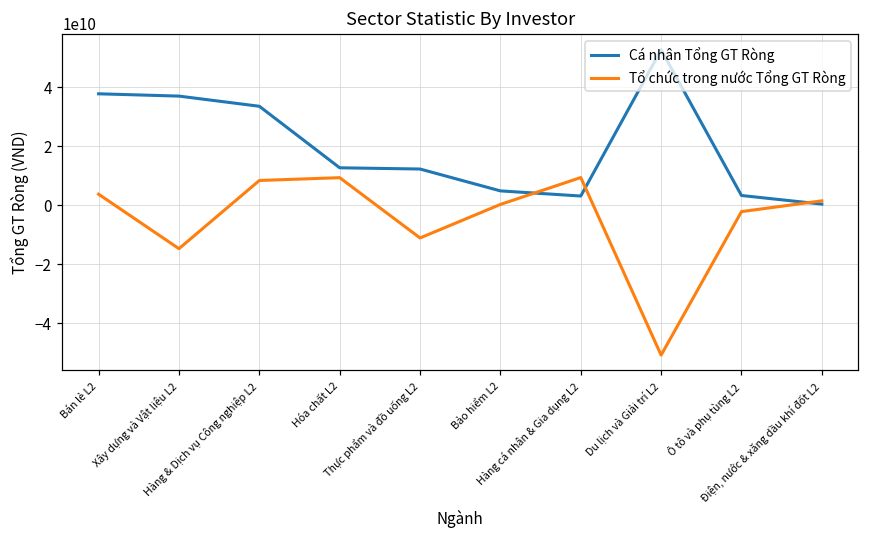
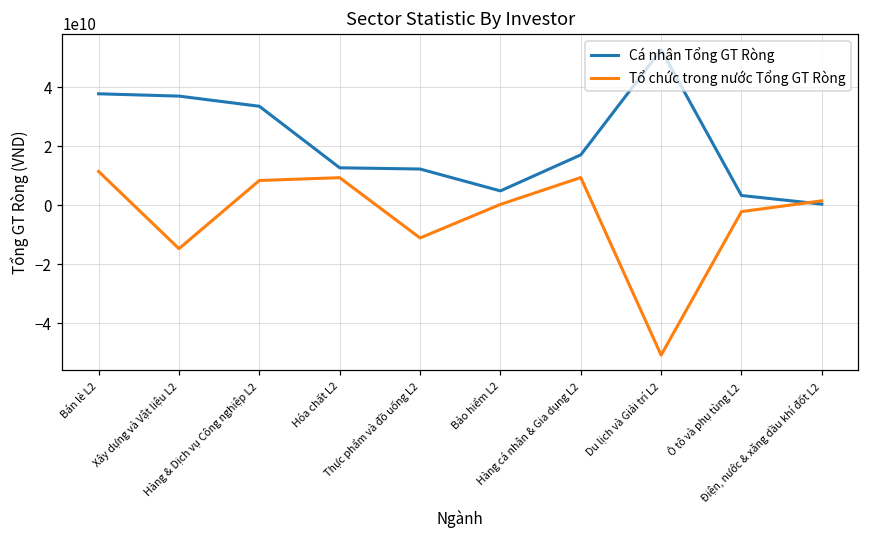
  {
    "Cá nhân Tổng GT Ròng": {
      "Bán lẻ L2": 38000000000,
      "Xây dựng và Vật liệu L2": 37000000000,
      "Hàng & Dịch vụ Công nghiệp L2": 33000000000,
      "Hóa chất L2": 13000000000,
      "Thực phẩm và đồ uống L2": 12000000000,
      "Bảo hiểm L2": 5000000000,
-     "Hàng cá nhân & Gia dụng L2": 3000000000,
+     "Hàng cá nhân & Gia dụng L2": 17000000000,
      "Ô tô và phụ tùng L2": 3000000000,
      "Điện, nước & xăng dầu khí đốt L2": 0
    },
    "Tổ chức trong nước Tổng GT Ròng": {
-     "Bán lẻ L2": 4000000000,
+     "Bán lẻ L2": 11000000000,
      "Xây dựng và Vật liệu L2": -15000000000,
      "Hàng & Dịch vụ Công nghiệp L2": 8000000000,
      "Hóa chất L2": 9000000000,
      "Thực phẩm và đồ uống L2": -11000000000,
      "Bảo hiểm L2": 0,
      "Hàng cá nhân & Gia dụng L2": 9000000000,
      "Du lịch và Giải trí L2": -51000000000,
      "Ô tô và phụ tùng L2": -2000000000,
      "Điện, nước & xăng dầu khí đốt L2": 1000000000
    }
  }
